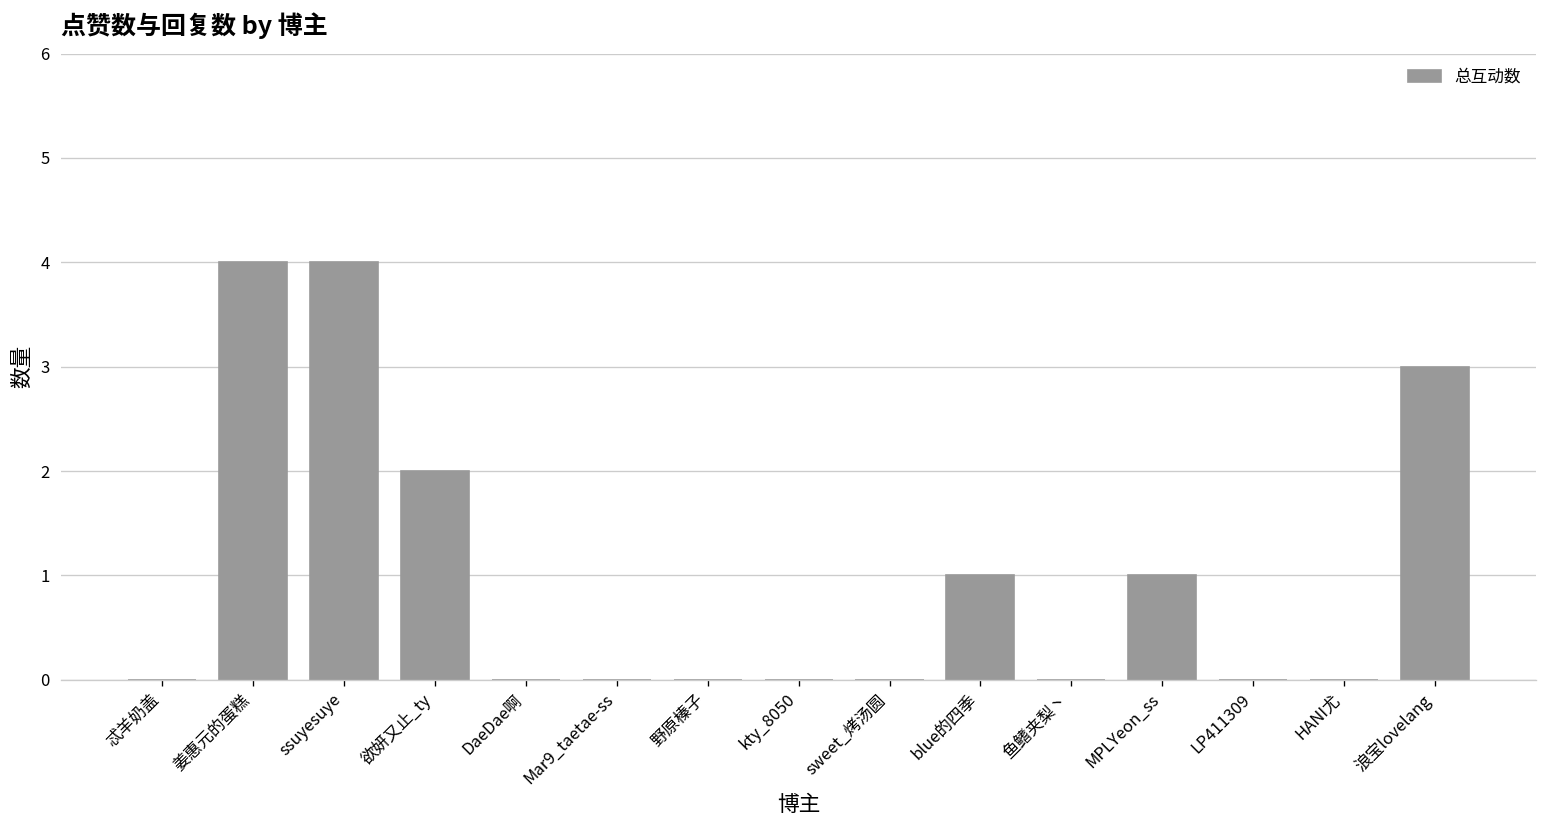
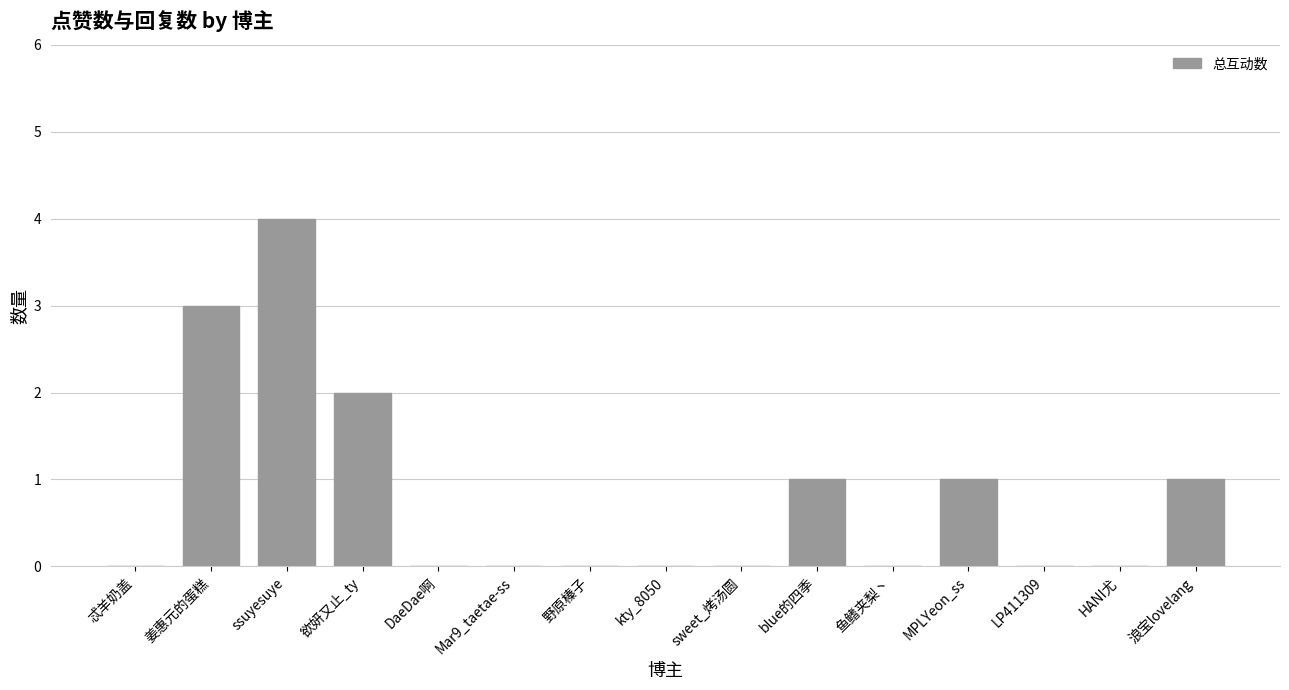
  {
    "忒羊奶盖": 0,
-   "姜惠元的蛋糕": 4,
+   "姜惠元的蛋糕": 3,
    "ssuyesuye": 4,
    "欲妍又止_ty": 2,
    "DaeDae啊": 0,
    "Mar9_taetae-ss": 0,
    "野原榛子": 0,
    "kty_8050": 0,
    "sweet_烤汤圆": 0,
    "blue的四季": 1,
    "鱼鳍夹梨丶": 0,
    "MPLYeon_ss": 1,
    "LP411309": 0,
    "HANI尤": 0,
-   "浪宝lovelang": 3
+   "浪宝lovelang": 1
  }
